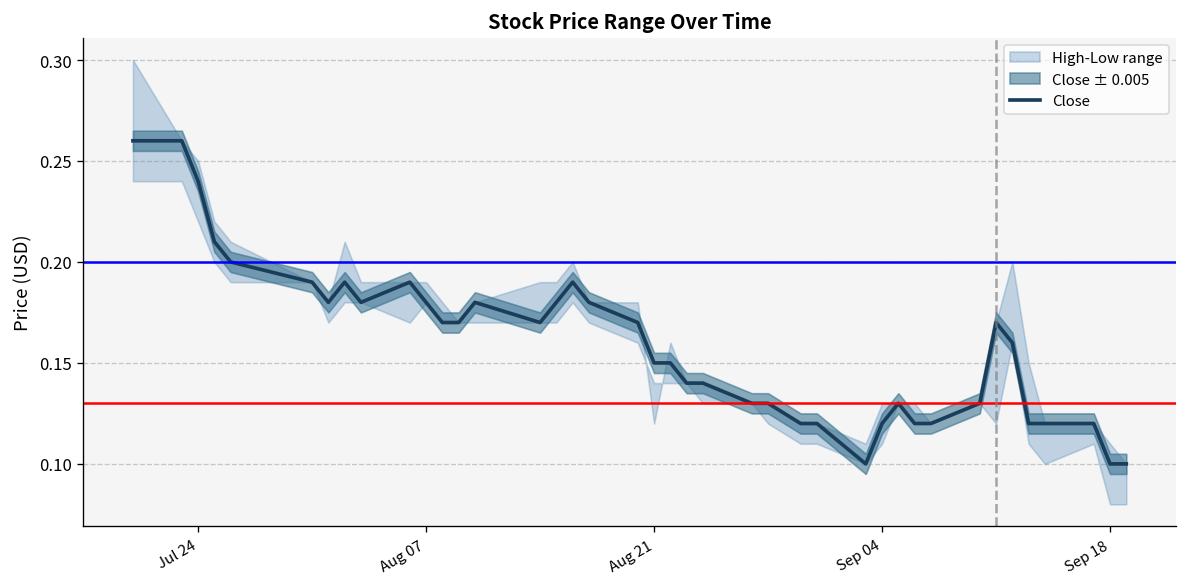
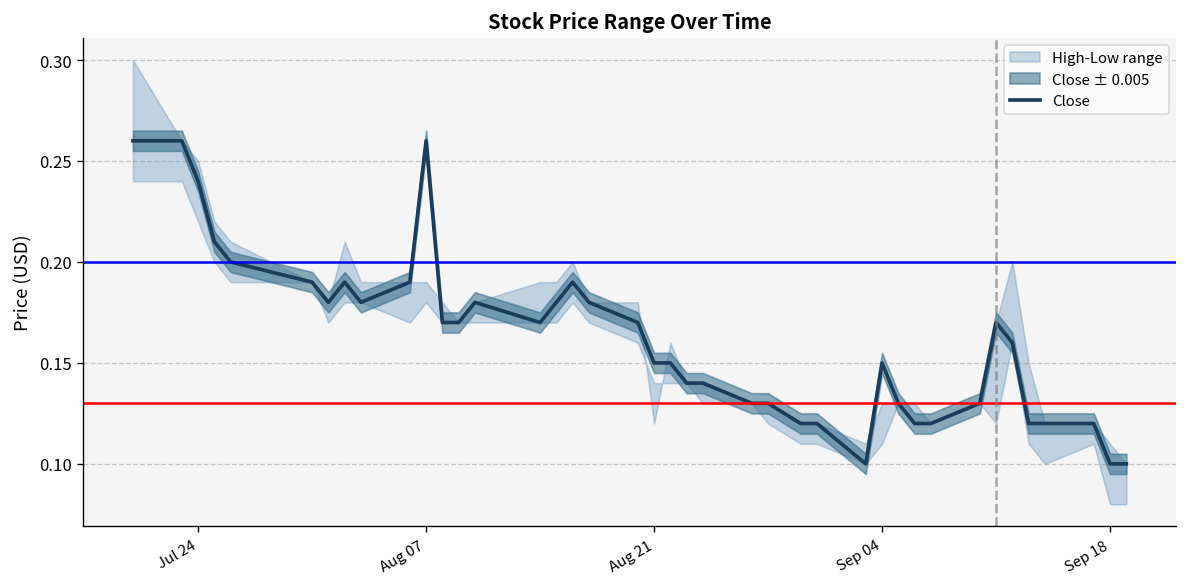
  {
    "Close": {
      "Jul 24": 0.24,
-     "Aug 07": 0.18,
+     "Aug 07": 0.26,
      "Aug 21": 0.15,
-     "Sep 04": 0.12,
+     "Sep 04": 0.15,
      "Sep 18": 0.10
    }
  }
